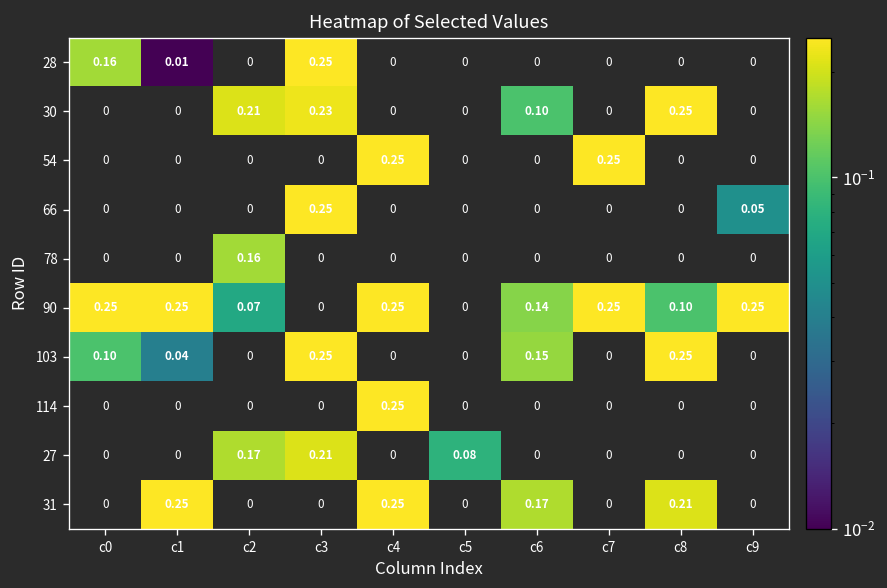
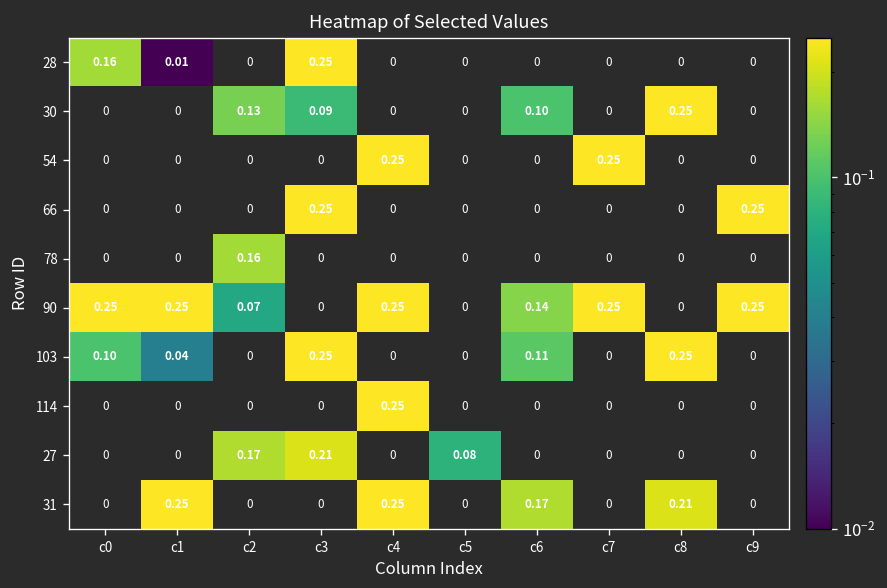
  {
    "28": {
      "c0": 0.16,
      "c1": 0.01,
      "c2": 0,
      "c3": 0.25,
      "c4": 0,
      "c5": 0,
      "c6": 0,
      "c7": 0,
      "c8": 0,
      "c9": 0
    },
    "30": {
      "c0": 0,
      "c1": 0,
-     "c2": 0.21,
-     "c3": 0.23,
+     "c2": 0.13,
+     "c3": 0.09,
      "c4": 0,
      "c5": 0,
      "c6": 0.10,
      "c7": 0,
      "c8": 0.25,
      "c9": 0
    },
    "54": {
      "c0": 0,
      "c1": 0,
      "c2": 0,
      "c3": 0,
      "c4": 0.25,
      "c5": 0,
      "c6": 0,
      "c7": 0.25,
      "c8": 0,
      "c9": 0
    },
    "66": {
      "c0": 0,
      "c1": 0,
      "c2": 0,
      "c3": 0.25,
      "c4": 0,
      "c5": 0,
      "c6": 0,
      "c7": 0,
      "c8": 0,
-     "c9": 0.05
+     "c9": 0.25
    },
    "78": {
      "c0": 0,
      "c1": 0,
      "c2": 0.16,
      "c3": 0,
      "c4": 0,
      "c5": 0,
      "c6": 0,
      "c7": 0,
      "c8": 0,
      "c9": 0
    },
    "90": {
      "c0": 0.25,
      "c1": 0.25,
      "c2": 0.07,
      "c3": 0,
      "c4": 0.25,
      "c5": 0,
      "c6": 0.14,
      "c7": 0.25,
-     "c8": 0.10,
+     "c8": 0,
      "c9": 0.25
    },
    "103": {
      "c0": 0.10,
      "c1": 0.04,
      "c2": 0,
      "c3": 0.25,
      "c4": 0,
      "c5": 0,
-     "c6": 0.15,
+     "c6": 0.11,
      "c7": 0,
      "c8": 0.25,
      "c9": 0
    },
    "114": {
      "c0": 0,
      "c1": 0,
      "c2": 0,
      "c3": 0,
      "c4": 0.25,
      "c5": 0,
      "c6": 0,
      "c7": 0,
      "c8": 0,
      "c9": 0
    },
    "27": {
      "c0": 0,
      "c1": 0,
      "c2": 0.17,
      "c3": 0.21,
      "c4": 0,
      "c5": 0.08,
      "c6": 0,
      "c7": 0,
      "c8": 0,
      "c9": 0
    },
    "31": {
      "c0": 0,
      "c1": 0.25,
      "c2": 0,
      "c3": 0,
      "c4": 0.25,
      "c5": 0,
      "c6": 0.17,
      "c7": 0,
      "c8": 0.21,
      "c9": 0
    }
  }
